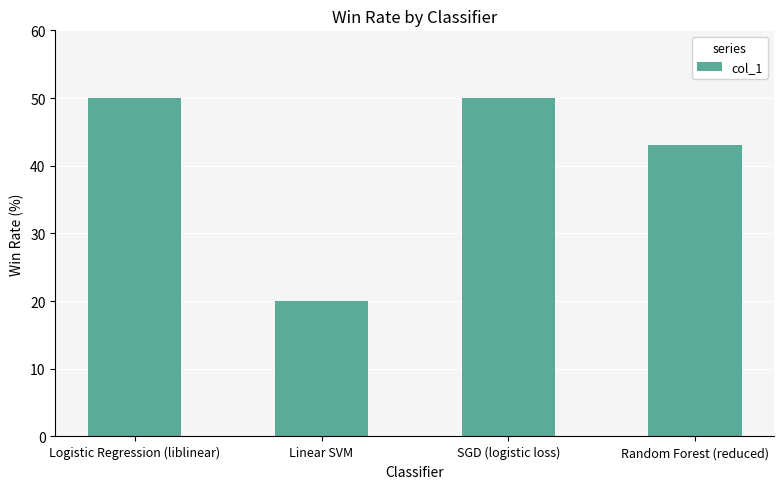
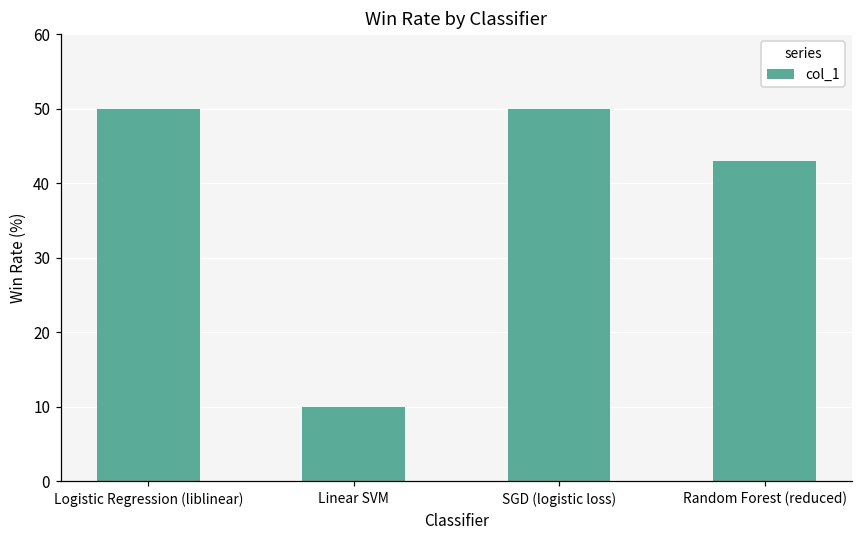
  {
    "Logistic Regression (liblinear)": 50,
-   "Linear SVM": 20,
+   "Linear SVM": 10,
    "SGD (logistic loss)": 50,
    "Random Forest (reduced)": 43
  }
